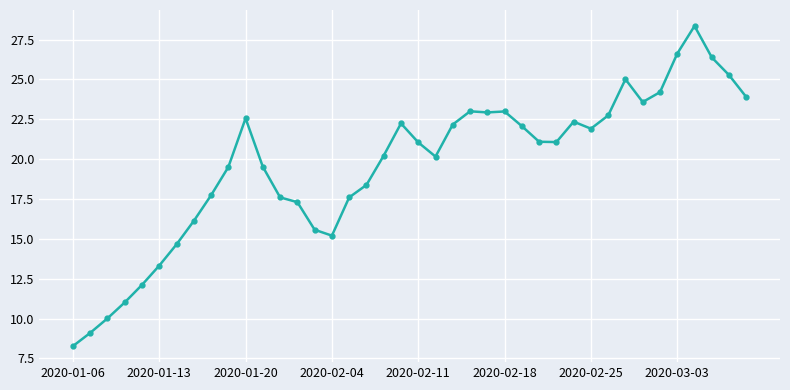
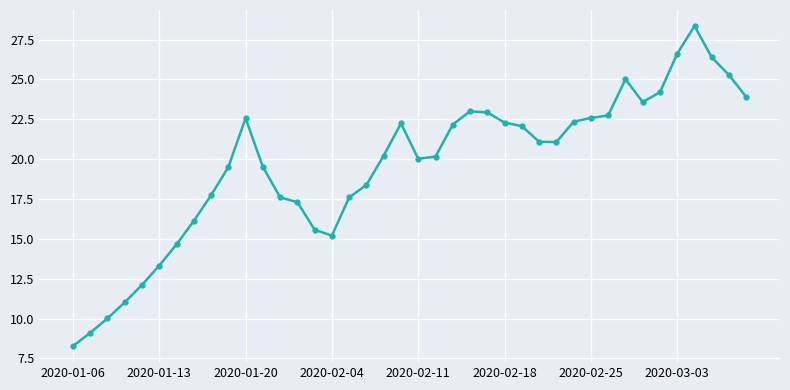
  {
    "2020-01-06": 8.3,
    "2020-01-13": 13.3,
    "2020-01-20": 22.6,
    "2020-02-04": 15.2,
-   "2020-02-11": 21.1,
-   "2020-02-18": 23.0,
-   "2020-02-25": 21.9,
+   "2020-02-11": 20.0,
+   "2020-02-18": 22.3,
+   "2020-02-25": 22.6,
    "2020-03-03": 26.6
  }
